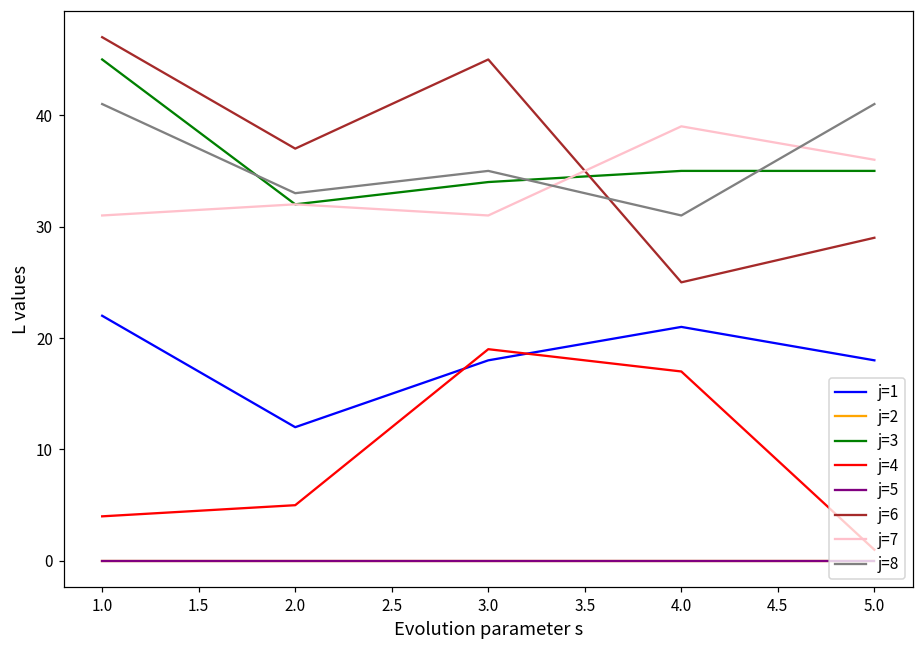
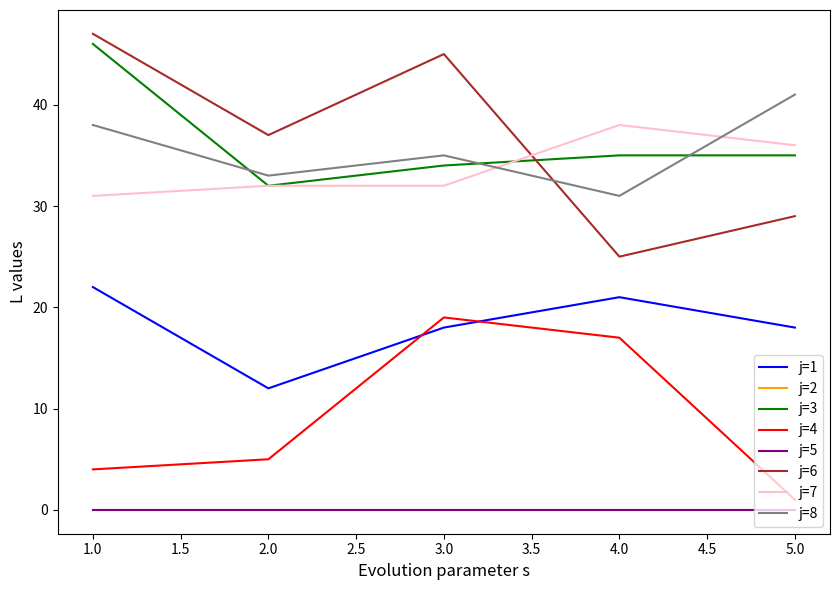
  {
    "j=1": {
      "1.0": 22,
      "2.0": 12,
      "3.0": 18,
      "4.0": 21,
      "5.0": 18
    },
    "j=5": {
      "1.0": 0,
      "2.0": 0,
      "3.0": 0,
      "4.0": 0
    },
    "j=3": {
-     "1.0": 45,
+     "1.0": 46,
      "3.0": 34,
      "4.0": 35,
      "5.0": 35
    },
    "j=4": {
      "1.0": 4,
      "2.0": 5,
      "3.0": 19,
      "4.0": 17
    },
    "j=6": {
      "1.0": 47,
      "2.0": 37,
      "3.0": 45,
      "4.0": 25,
      "5.0": 29
    },
    "j=7": {
      "1.0": 31,
-     "3.0": 31,
-     "4.0": 39,
+     "3.0": 32,
+     "4.0": 38,
      "5.0": 36
    },
    "j=8": {
-     "1.0": 41,
+     "1.0": 38,
      "2.0": 33,
      "3.0": 35,
      "4.0": 31,
      "5.0": 41
    }
  }
